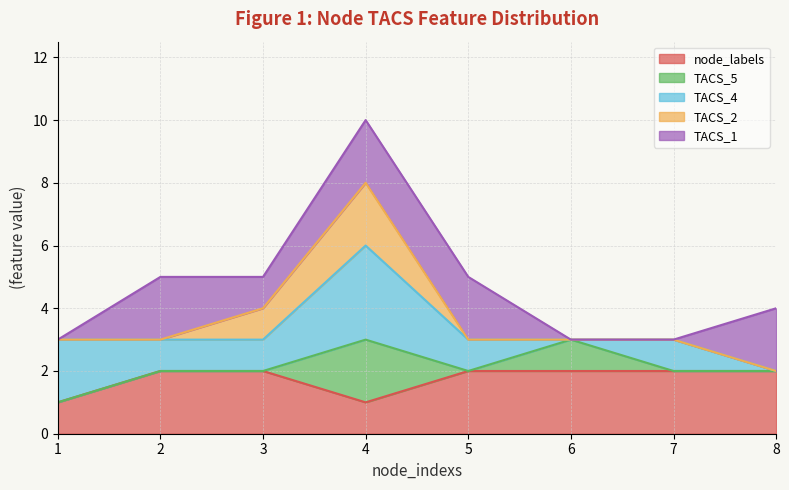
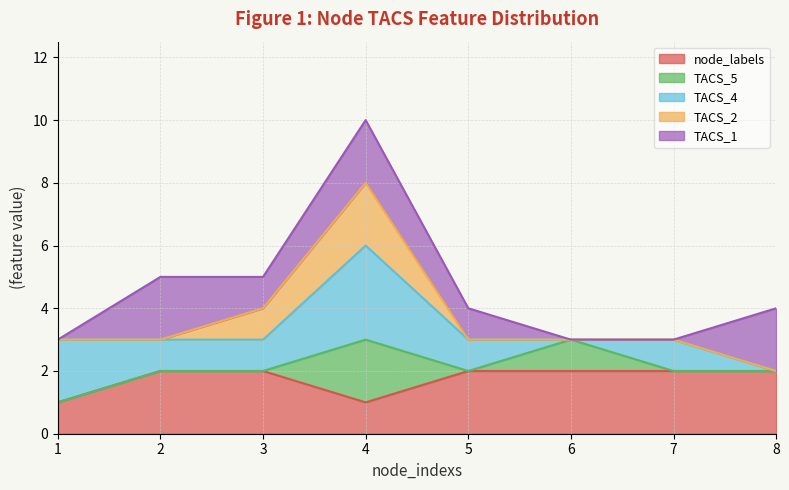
  {
    "node_labels": {
      "4": 1,
      "6": 2
    },
    "TACS_5": {
      "4": 3
    },
    "TACS_4": {
      "3": 3,
      "4": 6
    },
    "TACS_2": {
      "3": 4,
      "4": 8
    },
    "TACS_1": {
      "2": 2,
      "3": 1,
      "4": 2,
-     "5": 2,
+     "5": 1,
      "8": 2
    }
  }
